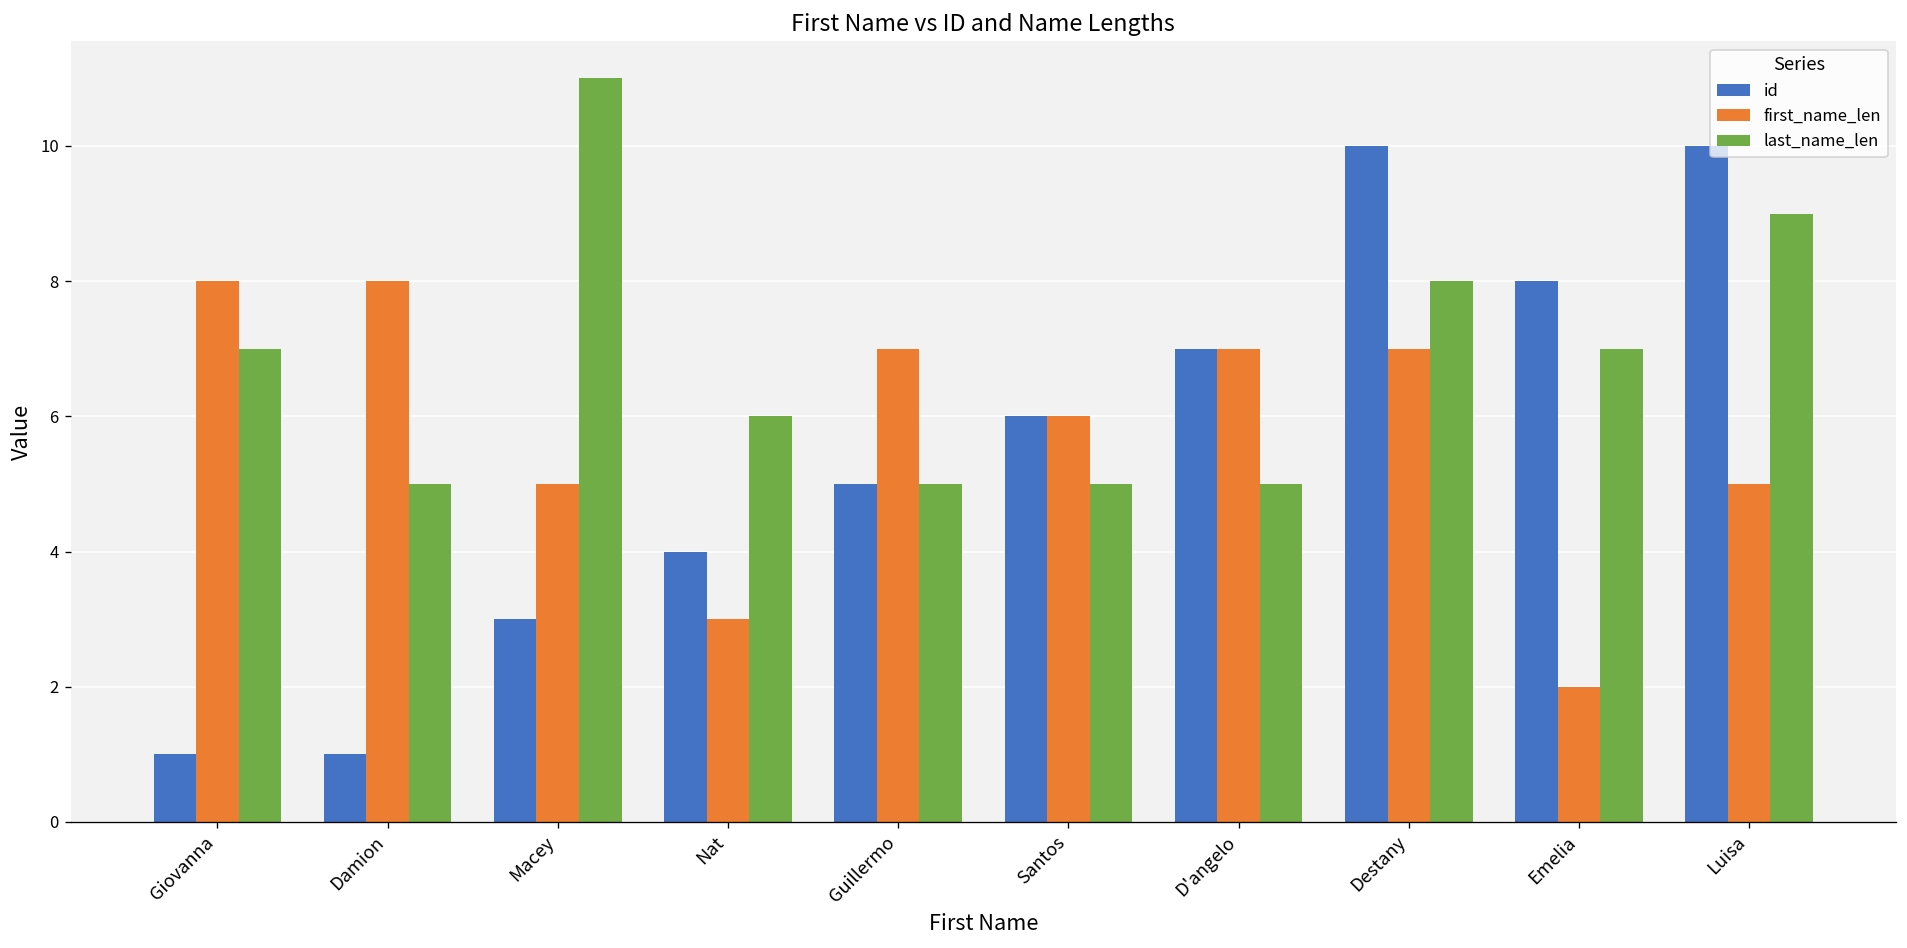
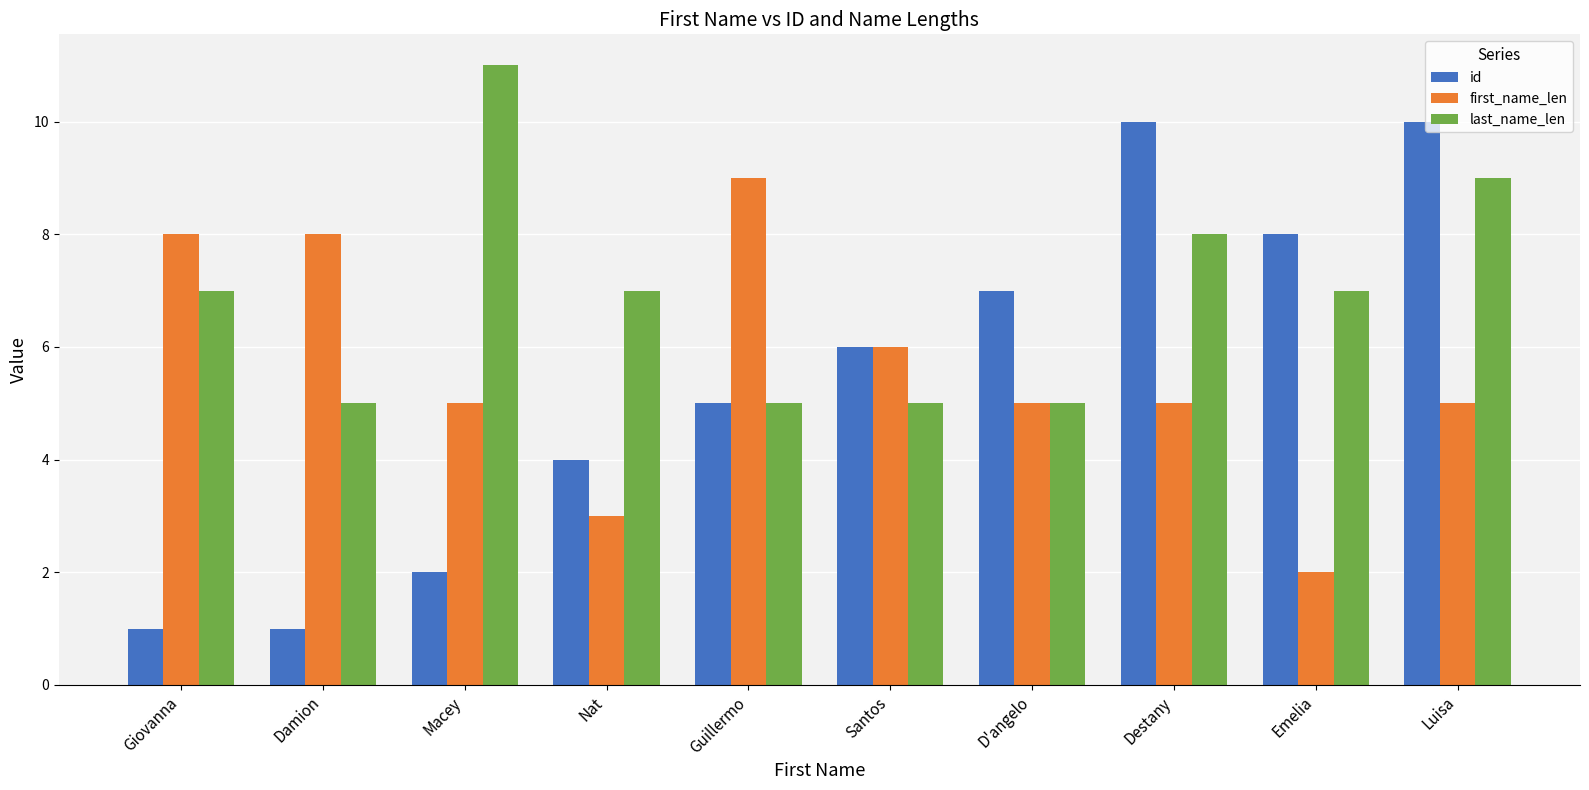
  {
    "id": {
      "Giovanna": 1,
      "Damion": 1,
-     "Macey": 3,
+     "Macey": 2,
      "Nat": 4,
      "Guillermo": 5,
      "Santos": 6,
      "D'angelo": 7,
      "Destany": 10,
      "Emelia": 8,
      "Luisa": 10
    },
    "first_name_len": {
      "Giovanna": 8,
      "Damion": 8,
      "Macey": 5,
      "Nat": 3,
-     "Guillermo": 7,
+     "Guillermo": 9,
      "Santos": 6,
-     "D'angelo": 7,
-     "Destany": 7,
+     "D'angelo": 5,
+     "Destany": 5,
      "Emelia": 2,
      "Luisa": 5
    },
    "last_name_len": {
      "Giovanna": 7,
      "Damion": 5,
      "Macey": 11,
-     "Nat": 6,
+     "Nat": 7,
      "Guillermo": 5,
      "Santos": 5,
      "D'angelo": 5,
      "Destany": 8,
      "Emelia": 7,
      "Luisa": 9
    }
  }
